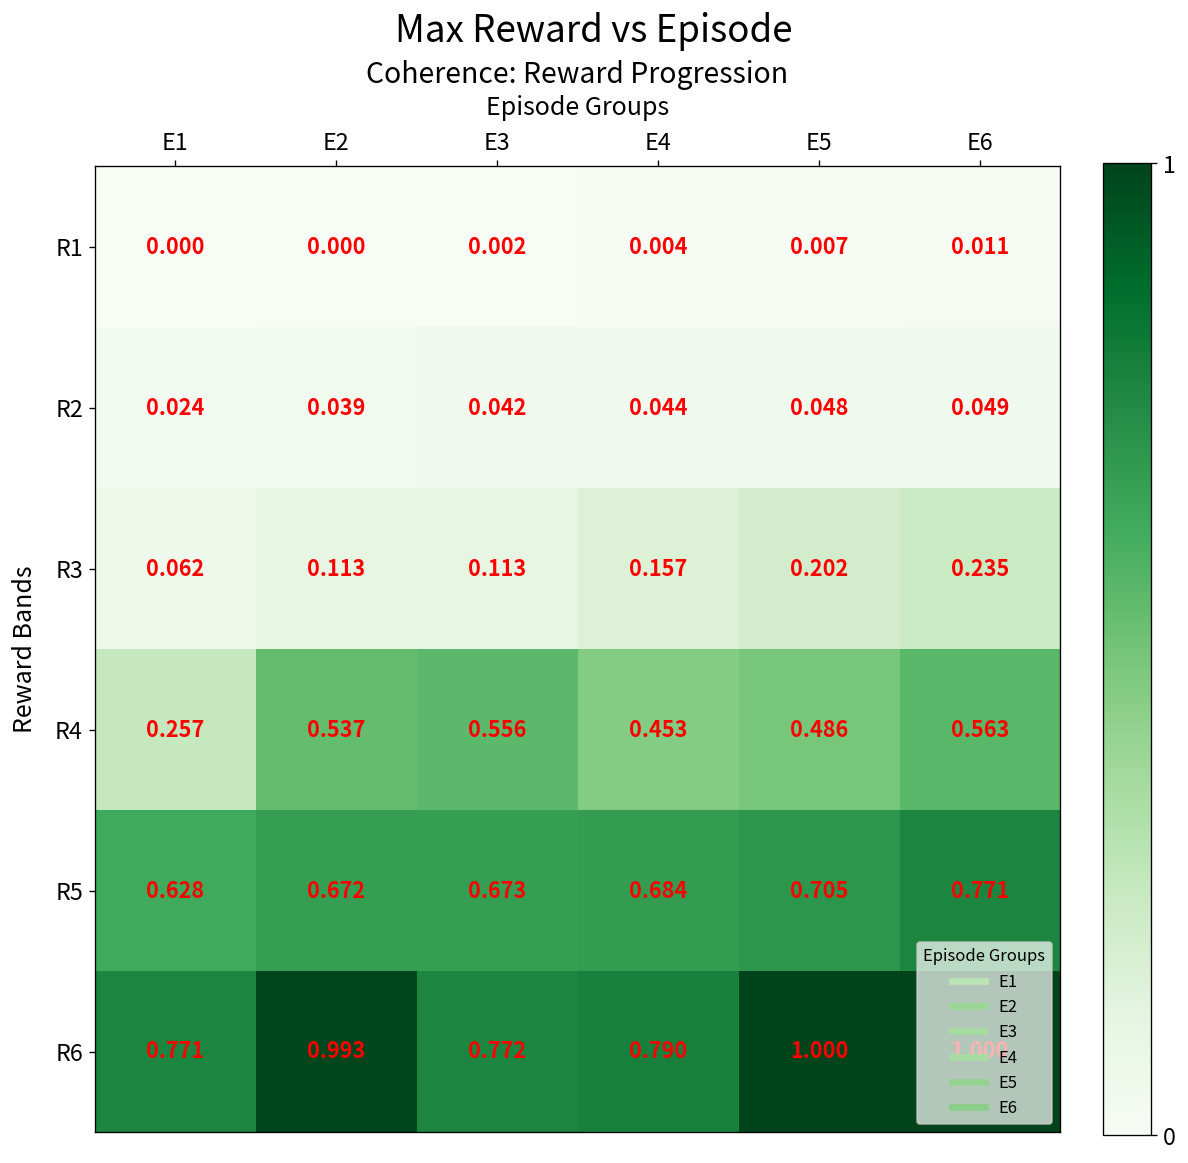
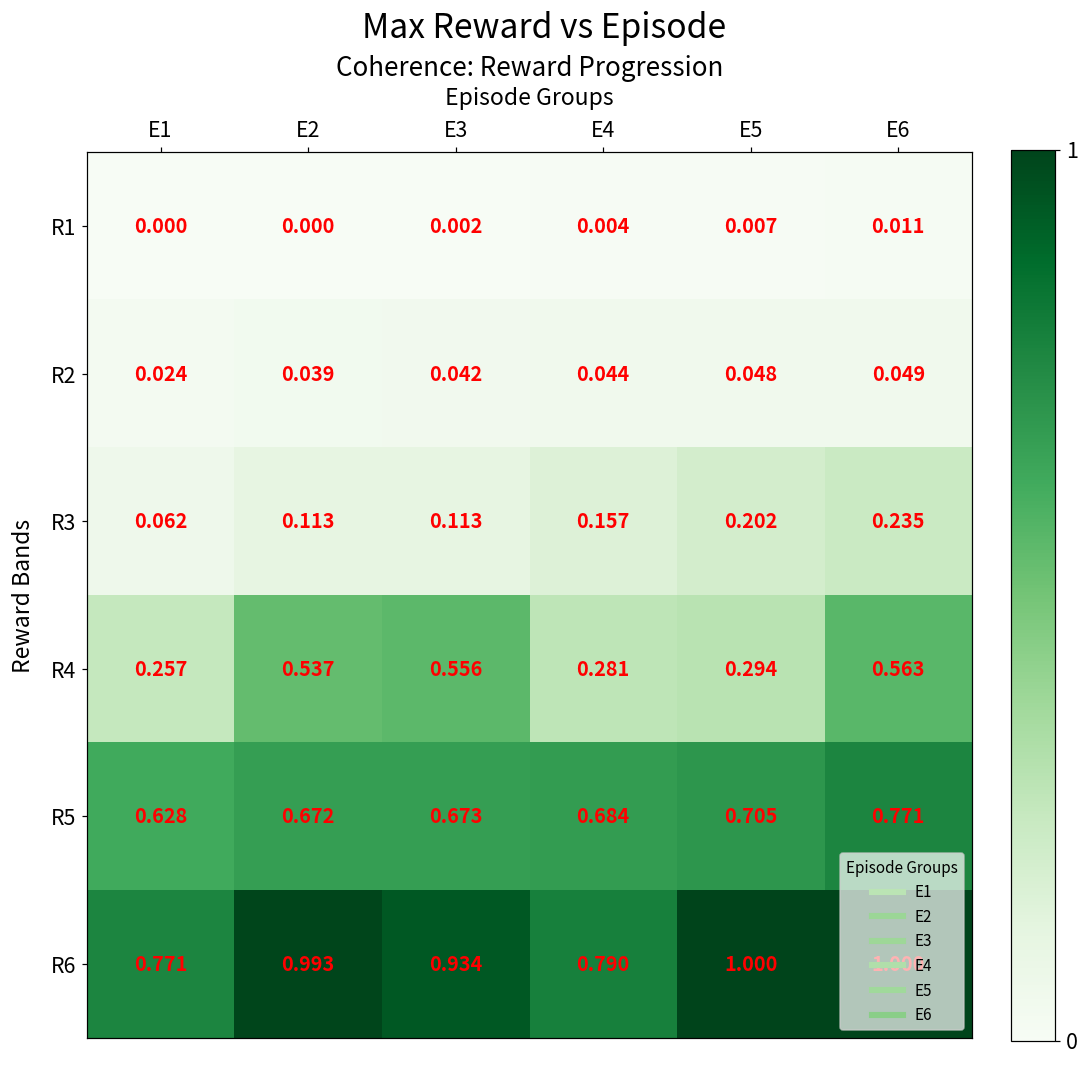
  {
    "R1": {
      "E1": 0.000,
      "E2": 0.000,
      "E3": 0.002,
      "E4": 0.004,
      "E5": 0.007,
      "E6": 0.011
    },
    "R2": {
      "E1": 0.024,
      "E2": 0.039,
      "E3": 0.042,
      "E4": 0.044,
      "E5": 0.048,
      "E6": 0.049
    },
    "R3": {
      "E1": 0.062,
      "E2": 0.113,
      "E3": 0.113,
      "E4": 0.157,
      "E5": 0.202,
      "E6": 0.235
    },
    "R4": {
      "E1": 0.257,
      "E2": 0.537,
      "E3": 0.556,
-     "E4": 0.453,
-     "E5": 0.486,
+     "E4": 0.281,
+     "E5": 0.294,
      "E6": 0.563
    },
    "R5": {
      "E1": 0.628,
      "E2": 0.672,
      "E3": 0.673,
      "E4": 0.684,
      "E5": 0.705,
      "E6": 0.771
    },
    "R6": {
      "E1": 0.771,
      "E2": 0.993,
-     "E3": 0.772,
+     "E3": 0.934,
      "E4": 0.790,
      "E5": 1.000
    }
  }
